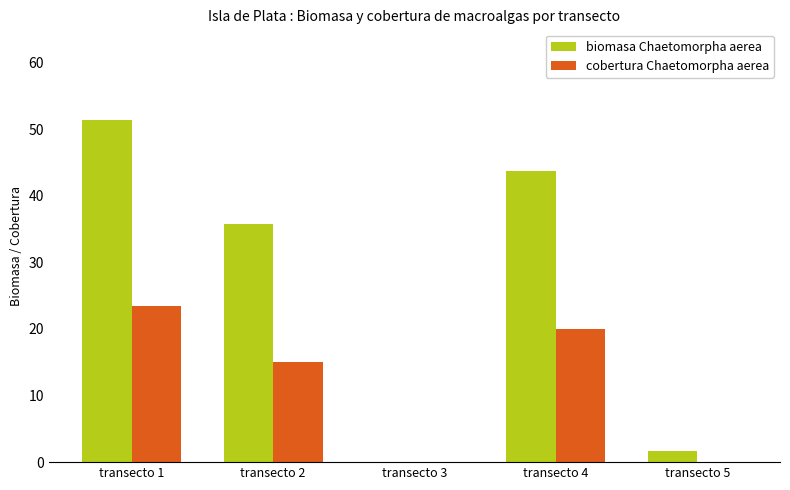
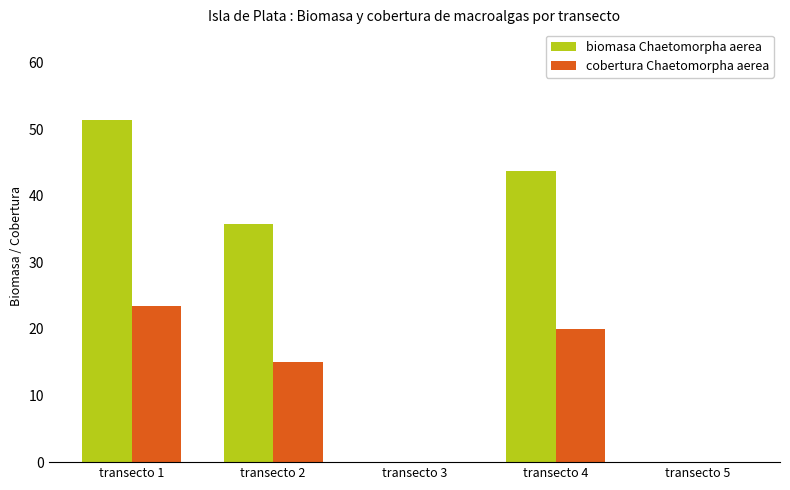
  {
    "biomasa Chaetomorpha aerea": {
      "transecto 1": 51,
      "transecto 2": 36,
      "transecto 3": 0,
      "transecto 4": 44,
-     "transecto 5": 2
+     "transecto 5": 0
    },
    "cobertura Chaetomorpha aerea": {
      "transecto 1": 24,
      "transecto 2": 15,
      "transecto 3": 0,
      "transecto 4": 20,
      "transecto 5": 0
    }
  }
